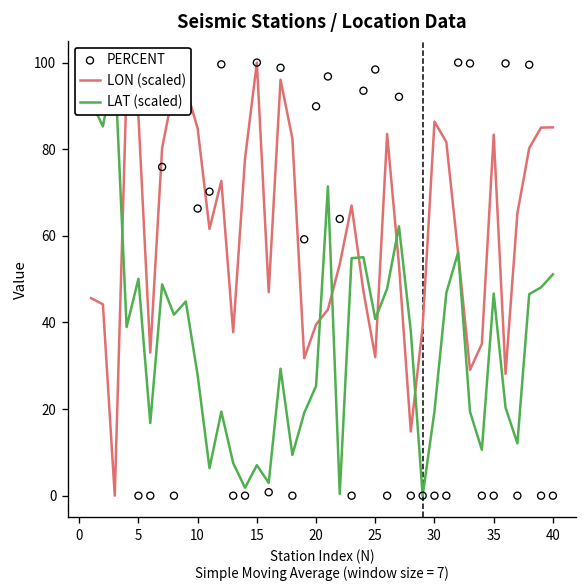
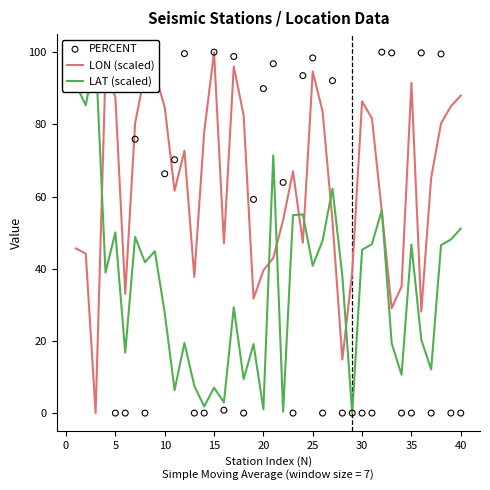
  {
    "LON (scaled)": {
      "5": 88,
      "10": 85,
      "20": 40,
-     "25": 32,
+     "25": 95,
      "30": 86,
-     "35": 83,
-     "40": 85
+     "35": 91,
+     "40": 88
    },
    "LAT (scaled)": {
      "5": 50,
      "10": 28,
      "15": 7,
-     "20": 25,
+     "20": 1,
      "25": 41,
-     "30": 20,
+     "30": 45,
      "35": 47,
      "40": 51
    }
  }
